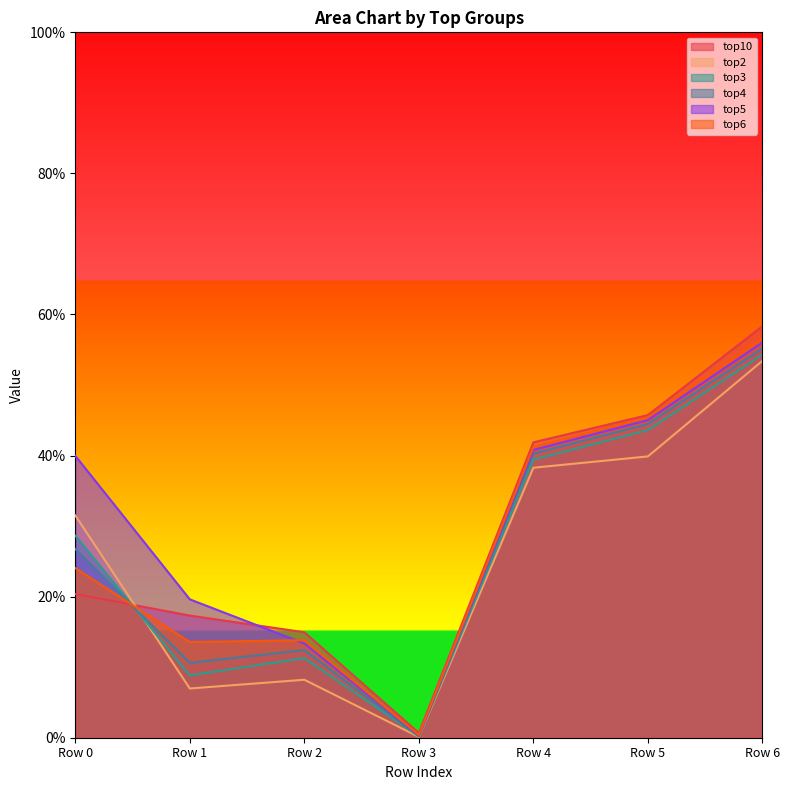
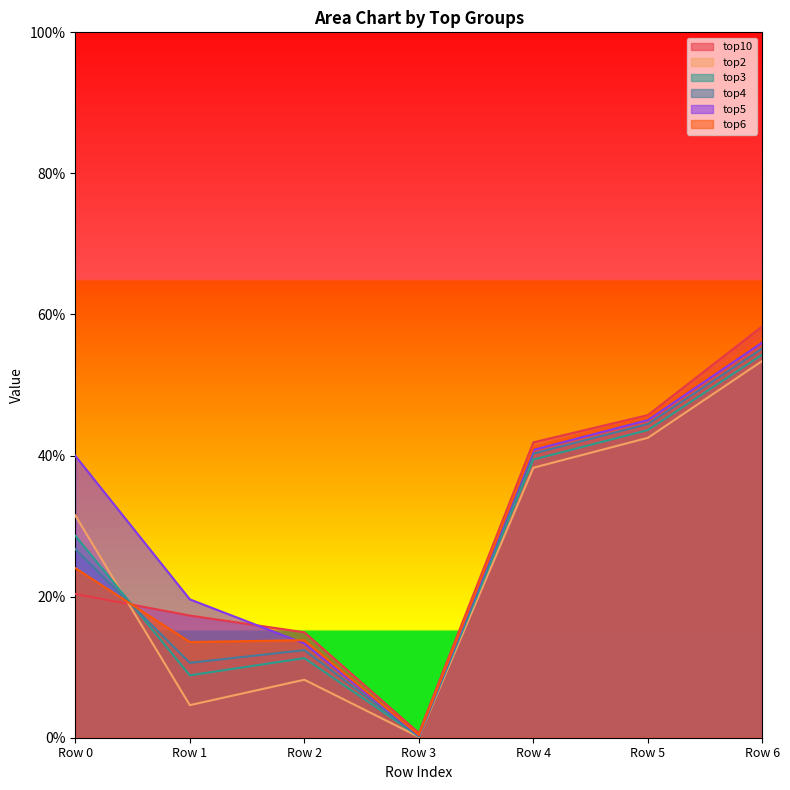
  {
    "top2": {
      "Row 0": "32%",
-     "Row 1": "7%",
+     "Row 1": "5%",
      "Row 2": "8%",
      "Row 4": "38%",
-     "Row 5": "40%",
+     "Row 5": "43%",
      "Row 6": "53%"
    },
    "top5": {
      "Row 0": "40%",
      "Row 1": "20%",
      "Row 2": "13%",
      "Row 4": "41%",
      "Row 5": "45%",
      "Row 6": "56%"
    }
  }
